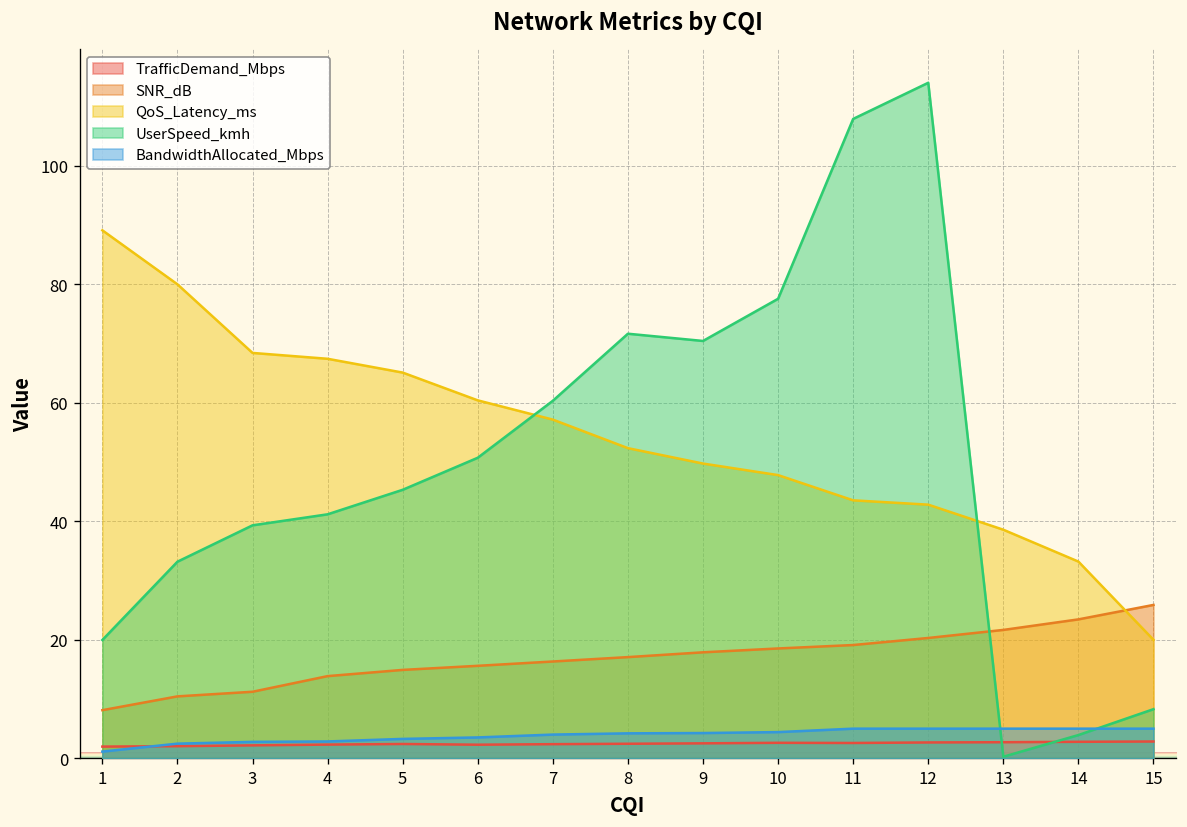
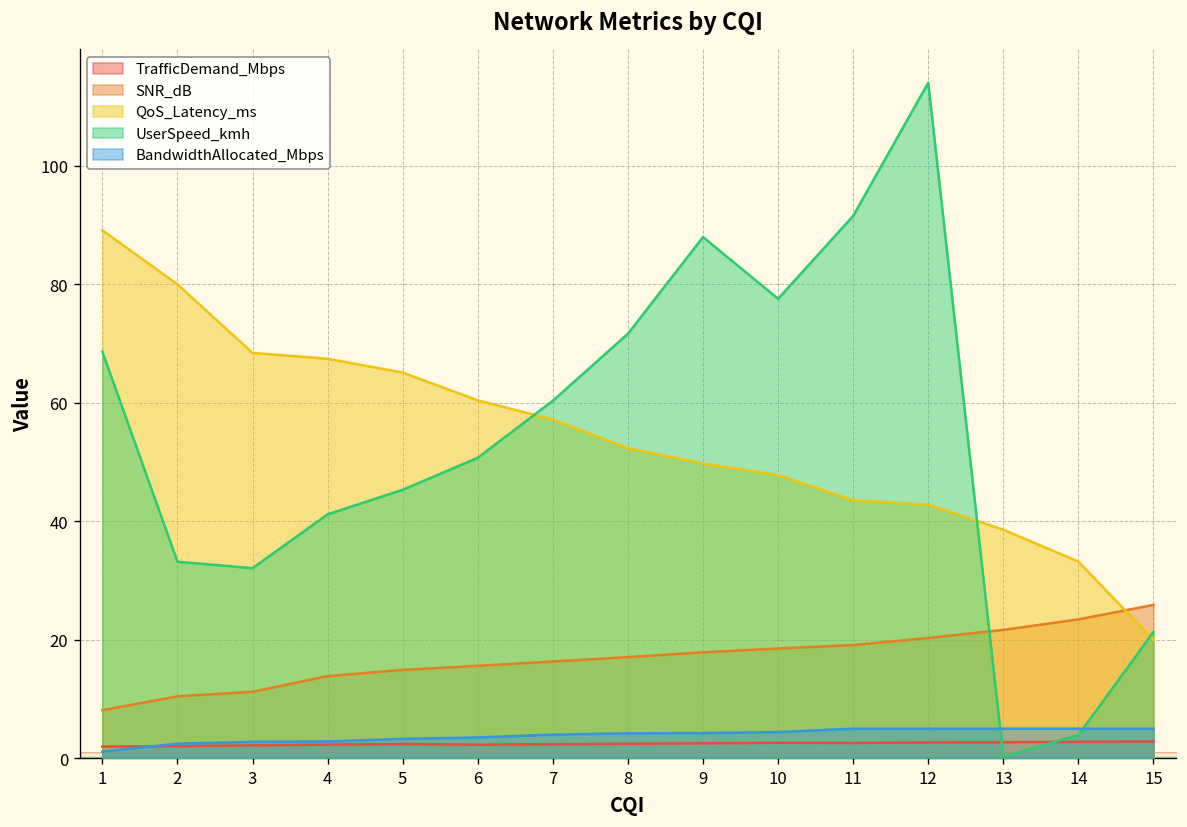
  {
    "UserSpeed_kmh": {
-     "1": 20,
+     "1": 69,
      "2": 33,
-     "3": 39,
+     "3": 32,
      "4": 41,
      "5": 45,
      "6": 51,
      "7": 60,
      "8": 72,
-     "9": 70,
+     "9": 88,
      "10": 78,
-     "11": 108,
+     "11": 92,
      "12": 114,
      "13": 0,
      "14": 4,
-     "15": 8
+     "15": 21
    },
    "BandwidthAllocated_Mbps": {
      "1": 1,
      "3": 3,
      "4": 3,
      "5": 3,
      "6": 4,
      "7": 4,
      "8": 4,
      "9": 4,
      "10": 4,
      "11": 5,
      "12": 5,
      "13": 5,
      "14": 5,
      "15": 5
    }
  }
